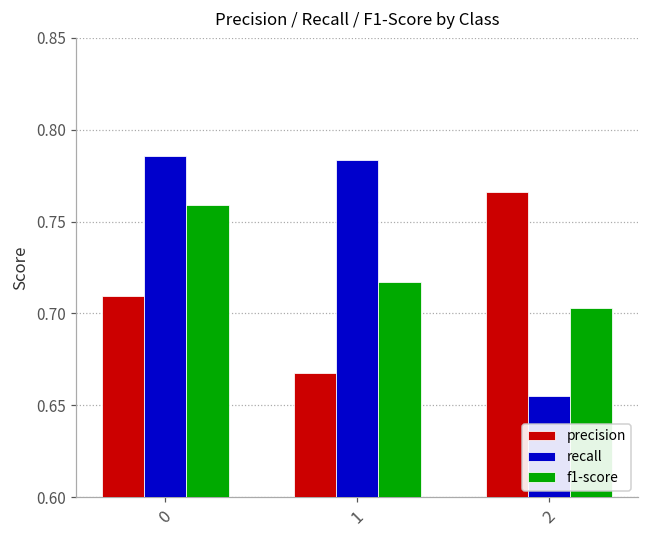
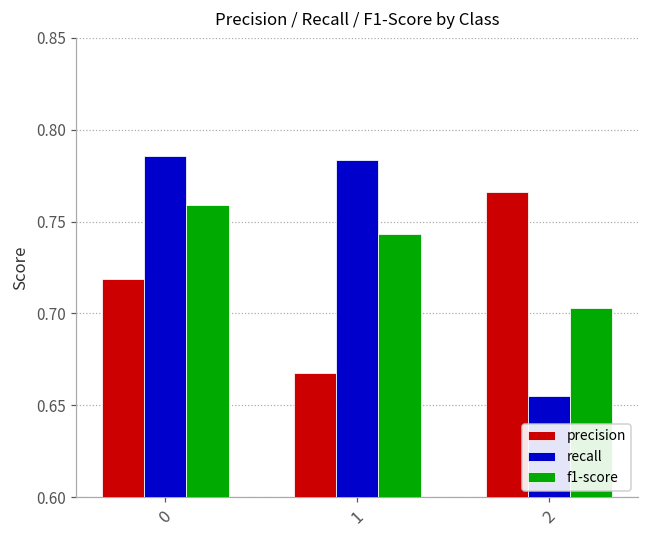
  {
    "precision": {
-     "0": 0.709,
+     "0": 0.719,
      "1": 0.668,
      "2": 0.766
    },
    "recall": {
      "0": 0.785,
      "1": 0.784,
      "2": 0.655
    },
    "f1-score": {
      "0": 0.759,
-     "1": 0.717,
+     "1": 0.743,
      "2": 0.703
    }
  }
